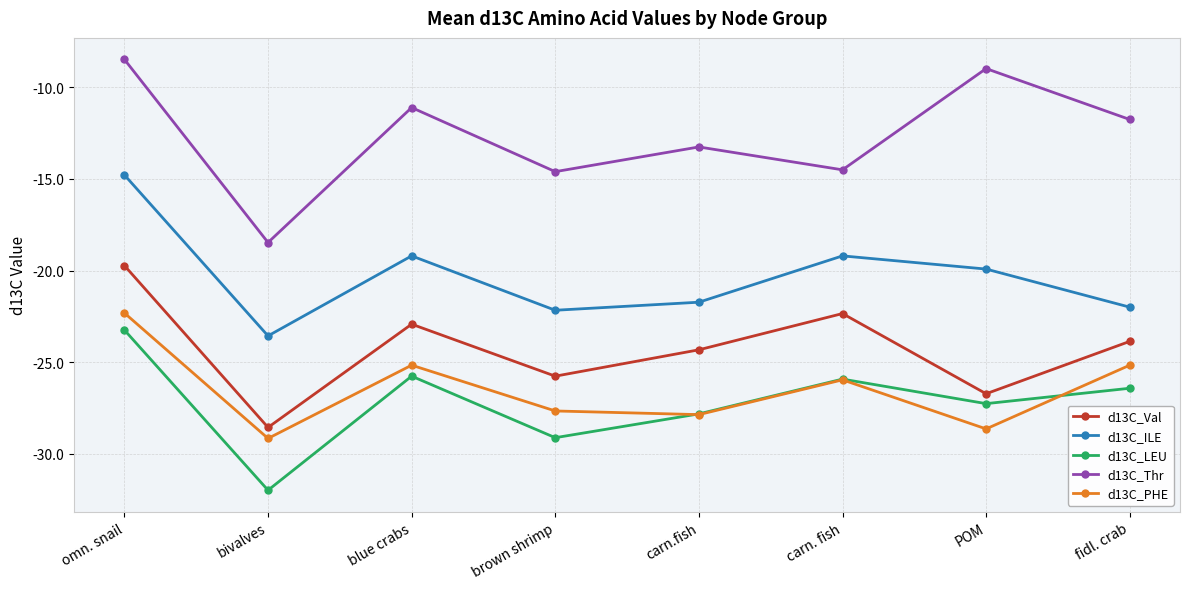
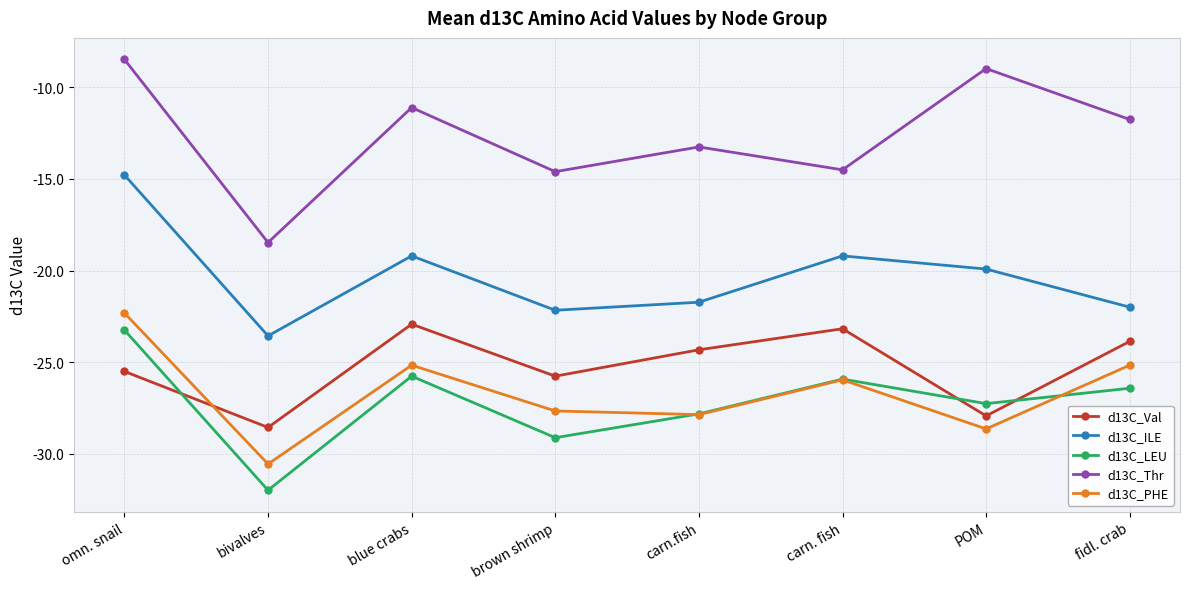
  {
    "d13C_Val": {
-     "omn. snail": -19.7,
+     "omn. snail": -25.5,
      "bivalves": -28.6,
      "blue crabs": -22.9,
      "brown shrimp": -25.8,
      "carn.fish": -24.3,
-     "carn. fish": -22.4,
-     "POM": -26.7,
+     "carn. fish": -23.2,
+     "POM": -27.9,
      "fidl. crab": -23.9
    },
    "d13C_ILE": {
      "omn. snail": -14.8,
      "bivalves": -23.6,
      "blue crabs": -19.2,
      "brown shrimp": -22.2,
      "carn.fish": -21.7,
      "carn. fish": -19.2,
      "POM": -19.9,
      "fidl. crab": -22.0
    },
    "d13C_LEU": {
      "omn. snail": -23.3,
      "bivalves": -32.0,
      "blue crabs": -25.8,
      "brown shrimp": -29.1,
      "POM": -27.3,
      "fidl. crab": -26.4
    },
    "d13C_Thr": {
      "omn. snail": -8.5,
      "bivalves": -18.5,
      "blue crabs": -11.1,
      "brown shrimp": -14.6,
      "carn.fish": -13.3,
      "carn. fish": -14.5,
      "POM": -9.0,
      "fidl. crab": -11.8
    },
    "d13C_PHE": {
      "omn. snail": -22.3,
-     "bivalves": -29.2,
+     "bivalves": -30.6,
      "blue crabs": -25.2,
      "brown shrimp": -27.7,
      "POM": -28.7,
      "fidl. crab": -25.2
    }
  }
